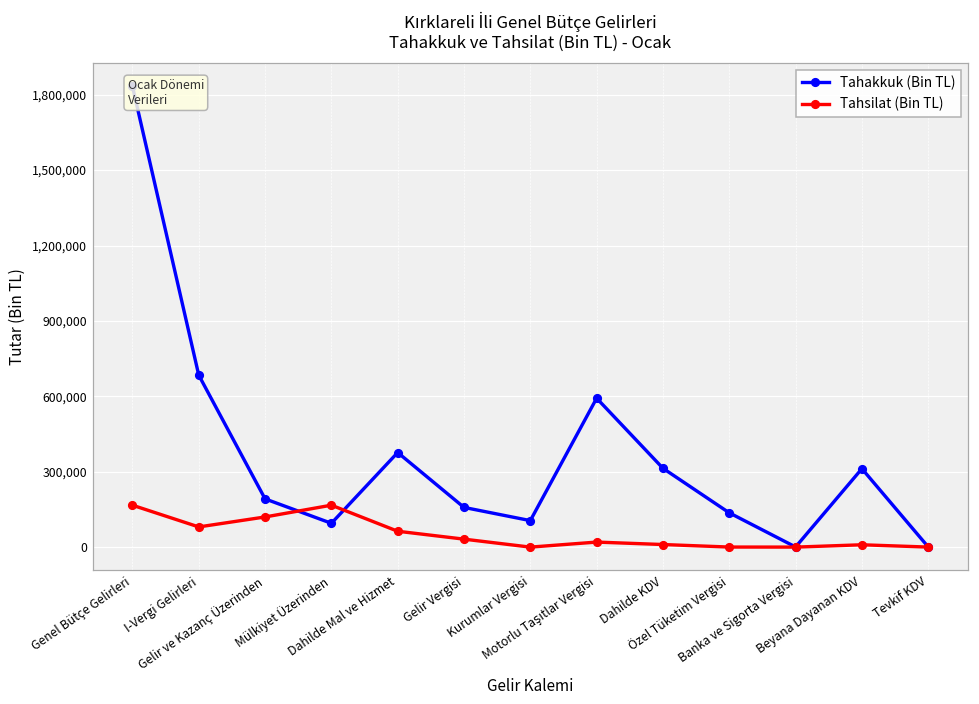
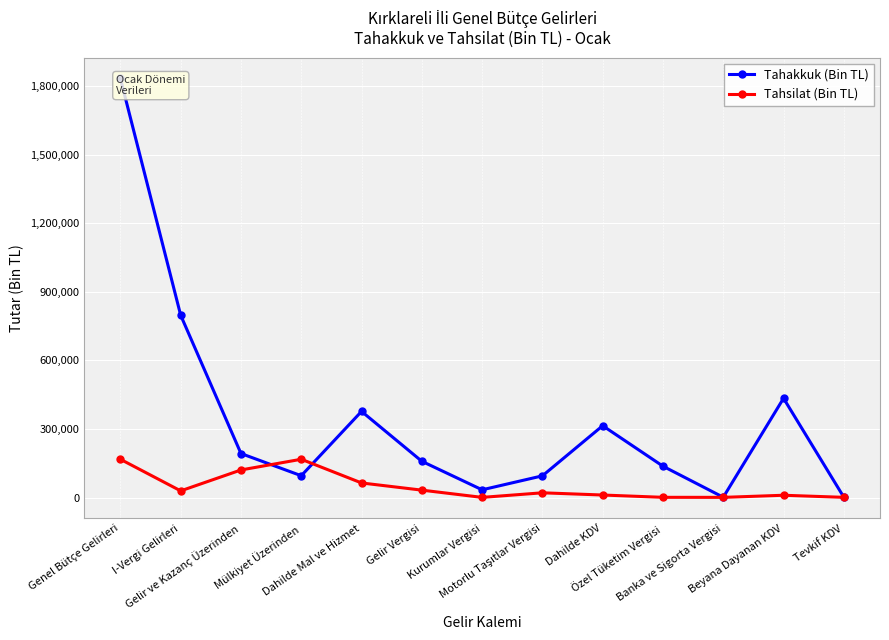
  {
    "Tahakkuk (Bin TL)": {
-     "I-Vergi Gelirleri": "680,000",
+     "I-Vergi Gelirleri": "800,000",
      "Gelir ve Kazanç Üzerinden": "190,000",
      "Mülkiyet Üzerinden": "100,000",
      "Dahilde Mal ve Hizmet": "380,000",
      "Gelir Vergisi": "160,000",
-     "Kurumlar Vergisi": "110,000",
-     "Motorlu Taşıtlar Vergisi": "590,000",
+     "Kurumlar Vergisi": "30,000",
+     "Motorlu Taşıtlar Vergisi": "100,000",
      "Dahilde KDV": "310,000",
      "Özel Tüketim Vergisi": "140,000",
-     "Beyana Dayanan KDV": "310,000"
+     "Beyana Dayanan KDV": "430,000"
    },
    "Tahsilat (Bin TL)": {
      "Genel Bütçe Gelirleri": "170,000",
-     "I-Vergi Gelirleri": "80,000",
+     "I-Vergi Gelirleri": "30,000",
      "Gelir ve Kazanç Üzerinden": "120,000",
      "Mülkiyet Üzerinden": "170,000",
      "Dahilde Mal ve Hizmet": "60,000",
      "Gelir Vergisi": "30,000",
      "Kurumlar Vergisi": "0",
      "Motorlu Taşıtlar Vergisi": "20,000",
      "Dahilde KDV": "10,000",
      "Özel Tüketim Vergisi": "0",
      "Beyana Dayanan KDV": "10,000"
    }
  }
